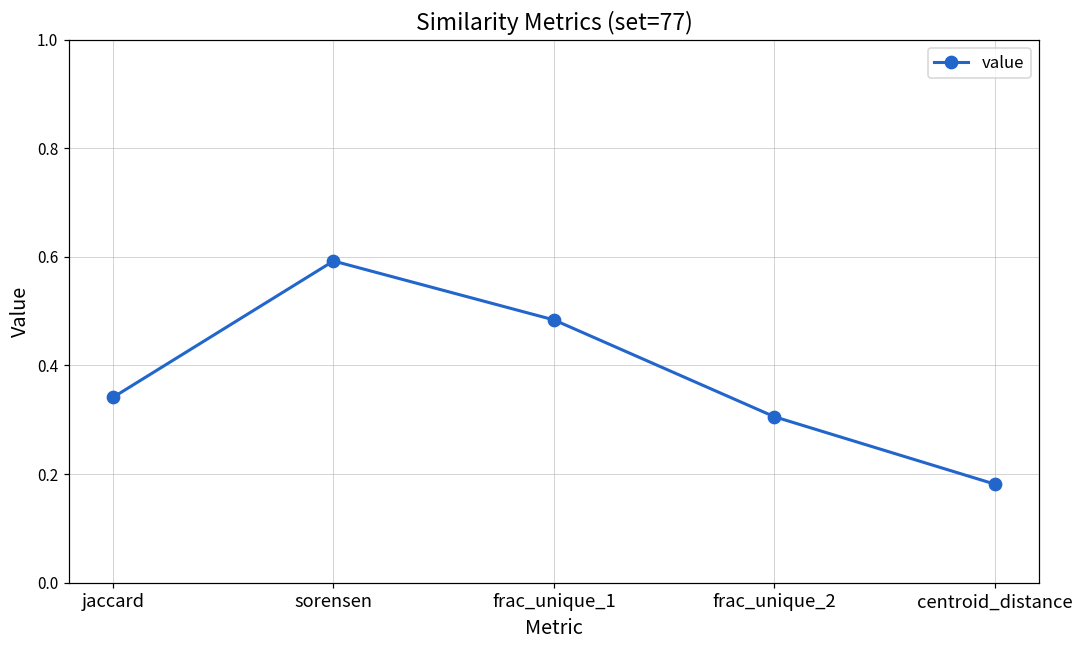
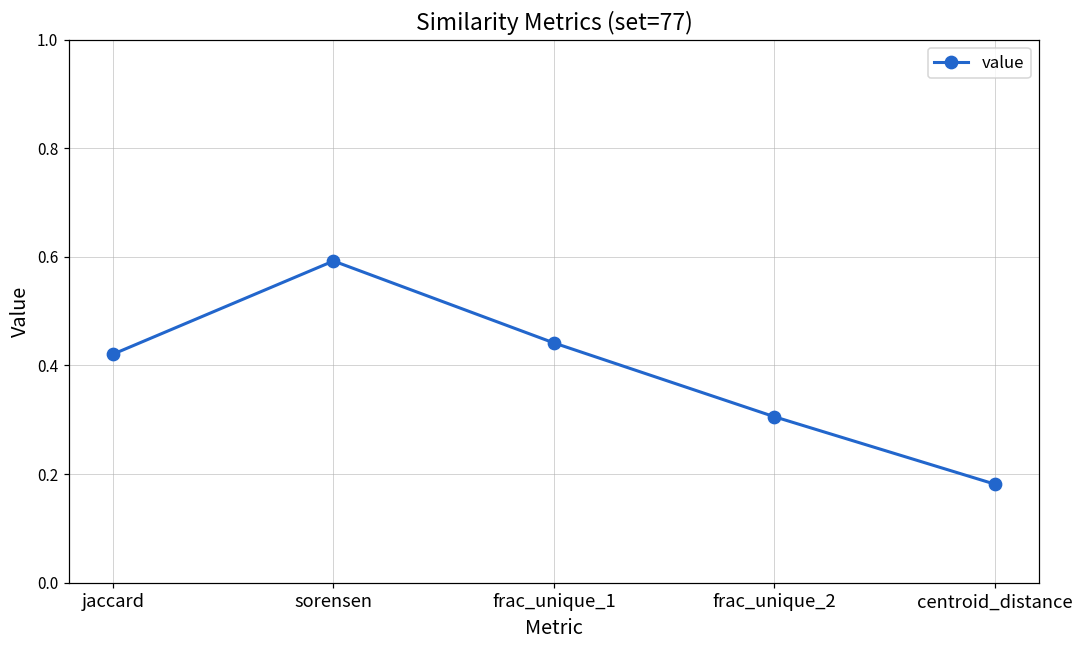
  {
-   "jaccard": 0.34,
+   "jaccard": 0.42,
    "sorensen": 0.59,
-   "frac_unique_1": 0.48,
+   "frac_unique_1": 0.44,
    "frac_unique_2": 0.31,
    "centroid_distance": 0.18
  }
